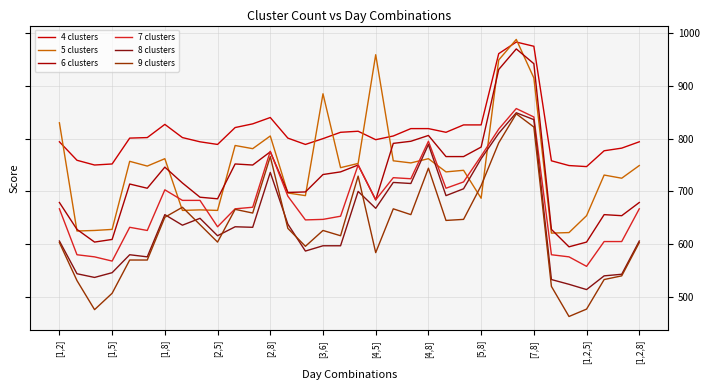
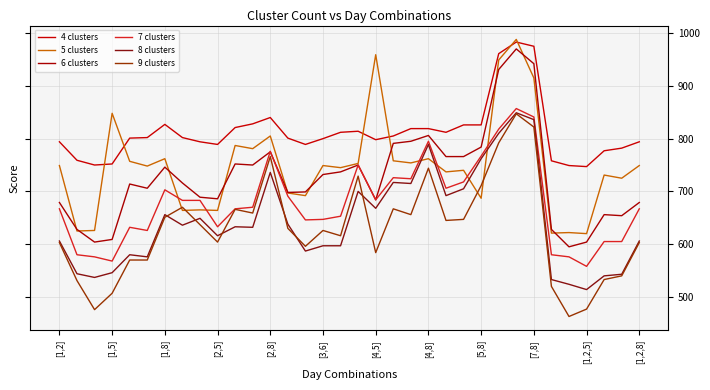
  {
    "5 clusters": {
-     "[1,2]": 830,
-     "[1,5]": 630,
+     "[1,2]": 750,
+     "[1,5]": 850,
      "[1,8]": 760,
      "[2,5]": 660,
      "[2,8]": 810,
-     "[3,6]": 890,
+     "[3,6]": 750,
      "[4,5]": 960,
      "[4,8]": 760,
      "[5,8]": 690,
      "[7,8]": 920,
-     "[1,2,5]": 650,
+     "[1,2,5]": 620,
      "[1,2,8]": 750
    }
  }
